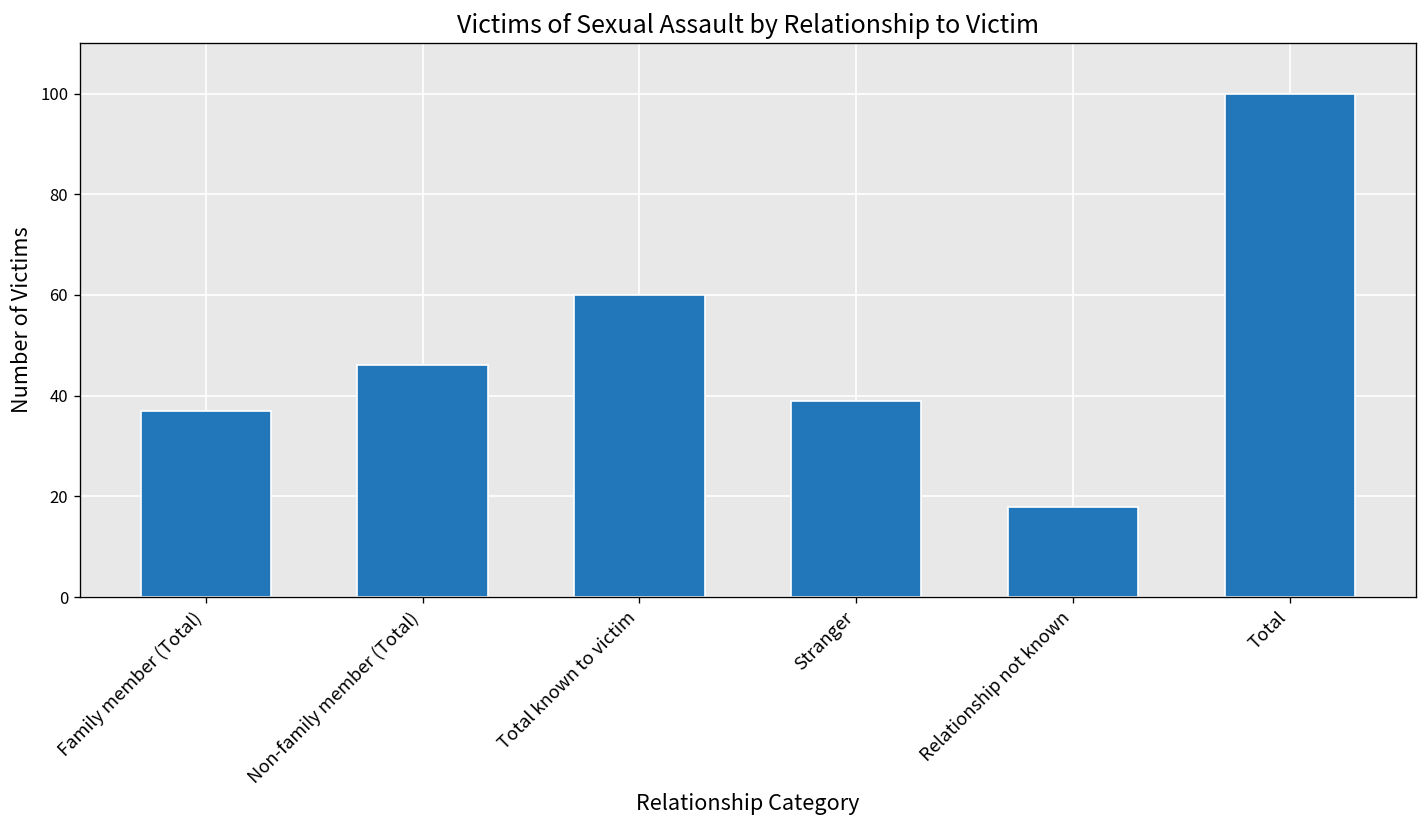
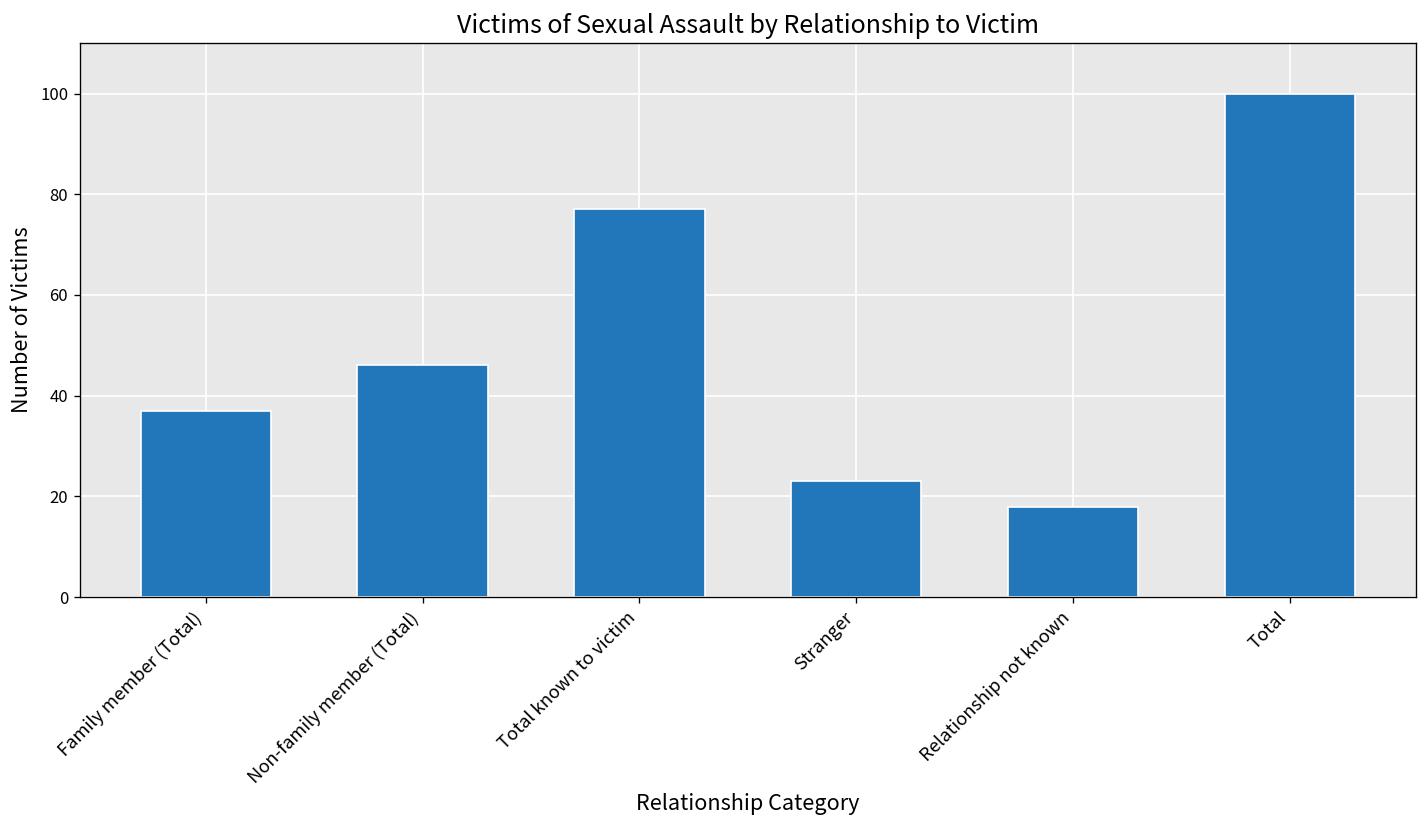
  {
    "Family member (Total)": 37,
    "Non-family member (Total)": 46,
-   "Total known to victim": 60,
-   "Stranger": 39,
+   "Total known to victim": 77,
+   "Stranger": 23,
    "Relationship not known": 18,
    "Total": 100
  }
